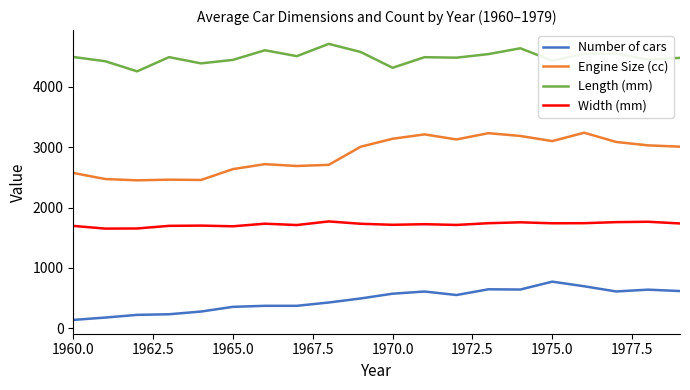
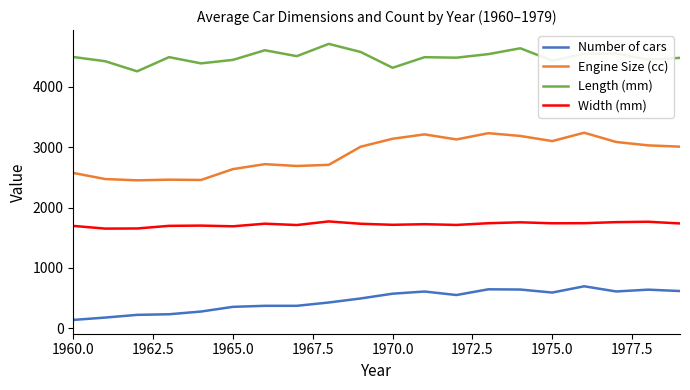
  {
    "Number of cars": {
      "1960.0": 100,
      "1965.0": 400,
      "1970.0": 600,
-     "1975.0": 800
+     "1975.0": 600
    },
    "Engine Size (cc)": {
      "1960.0": 2600,
      "1965.0": 2600,
      "1970.0": 3100,
      "1975.0": 3100
    },
    "Length (mm)": {
      "1960.0": 4500,
      "1965.0": 4400,
      "1970.0": 4300
    },
    "Width (mm)": {
      "1960.0": 1700,
      "1965.0": 1700,
      "1970.0": 1700,
      "1975.0": 1700
    }
  }
